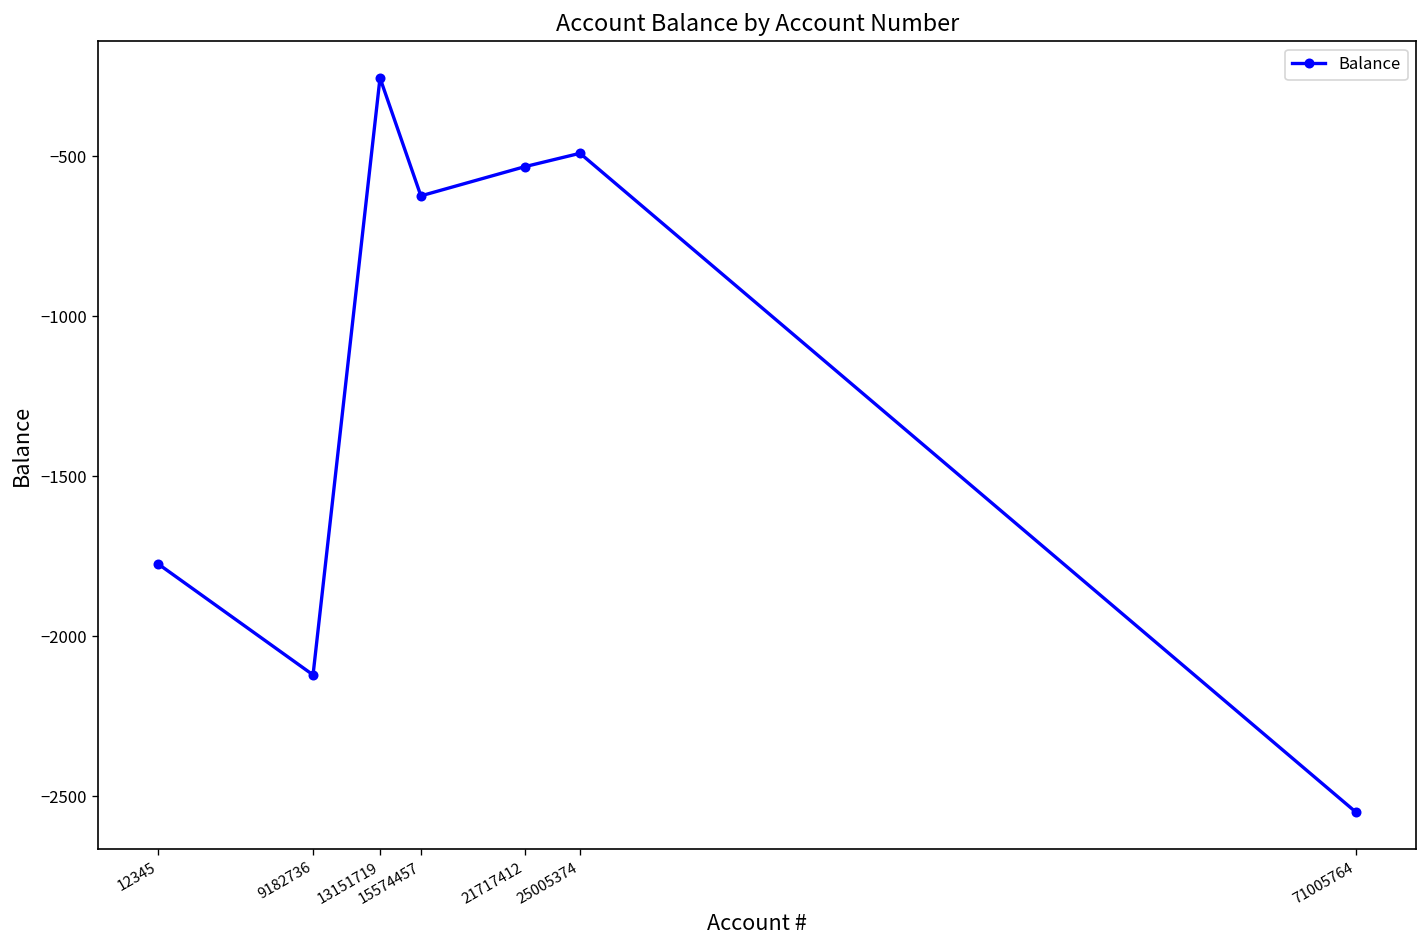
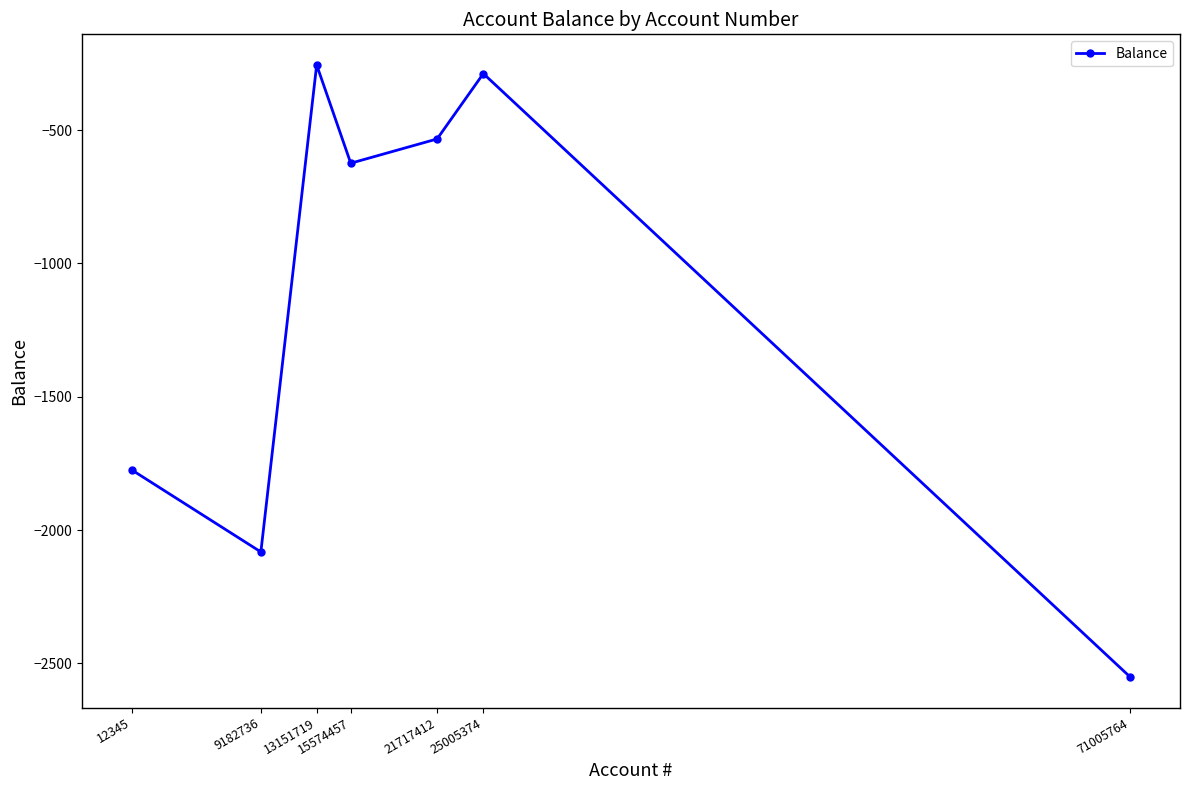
  {
    "12345": -1780,
-   "9182736": -2120,
+   "9182736": -2080,
    "13151719": -260,
    "15574457": -620,
    "21717412": -530,
-   "25005374": -490,
+   "25005374": -290,
    "71005764": -2550
  }
